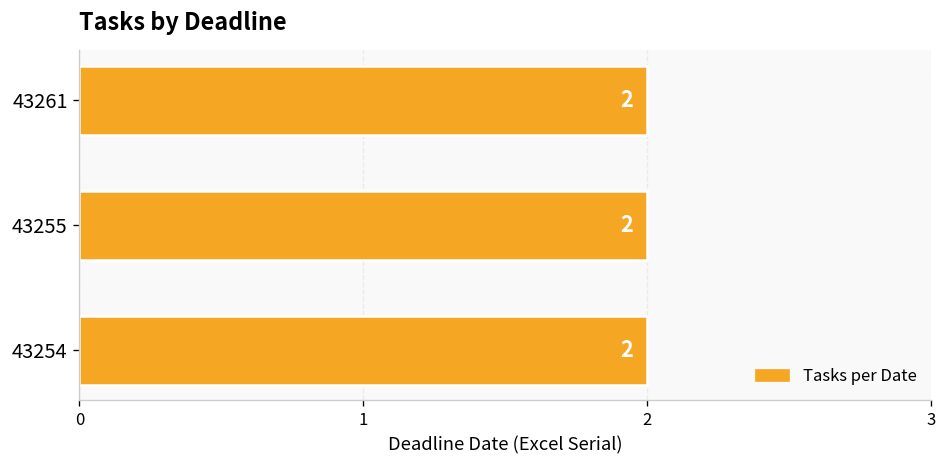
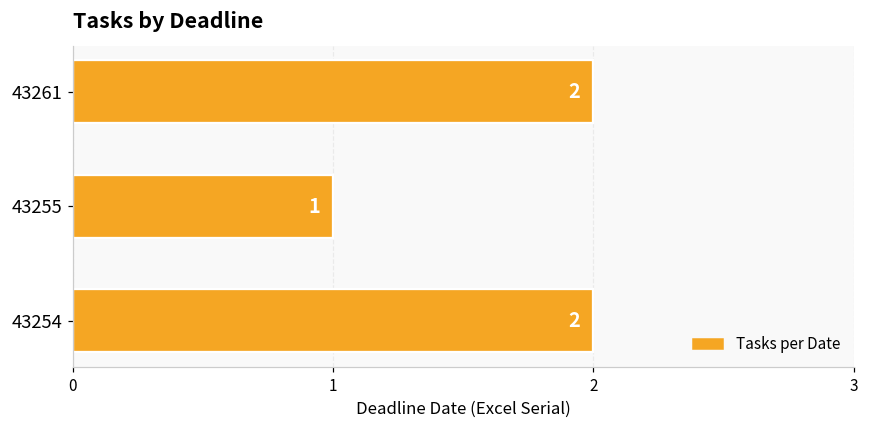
  {
    "43261": 2,
-   "43255": 2,
+   "43255": 1,
    "43254": 2
  }
